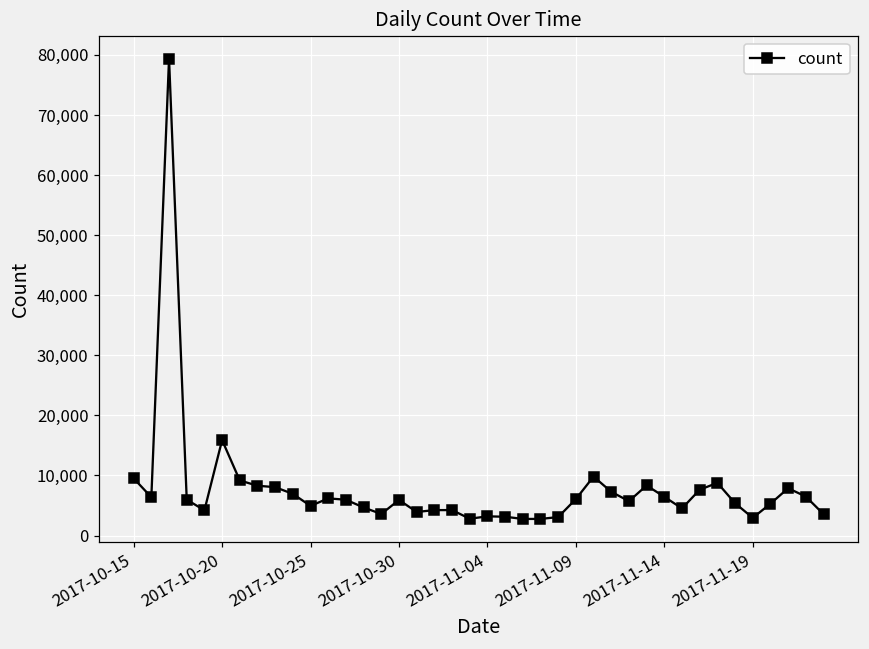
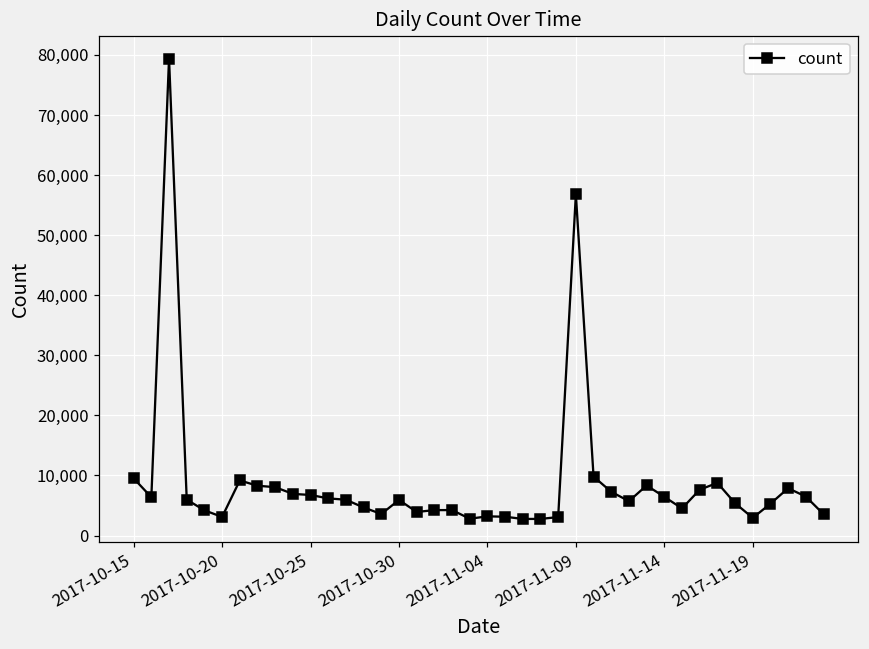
  {
    "2017-10-15": "10,000",
-   "2017-10-20": "16,000",
-   "2017-10-25": "5,000",
+   "2017-10-20": "3,000",
+   "2017-10-25": "7,000",
    "2017-10-30": "6,000",
    "2017-11-04": "3,000",
-   "2017-11-09": "6,000",
+   "2017-11-09": "57,000",
    "2017-11-14": "6,000",
    "2017-11-19": "3,000"
  }
